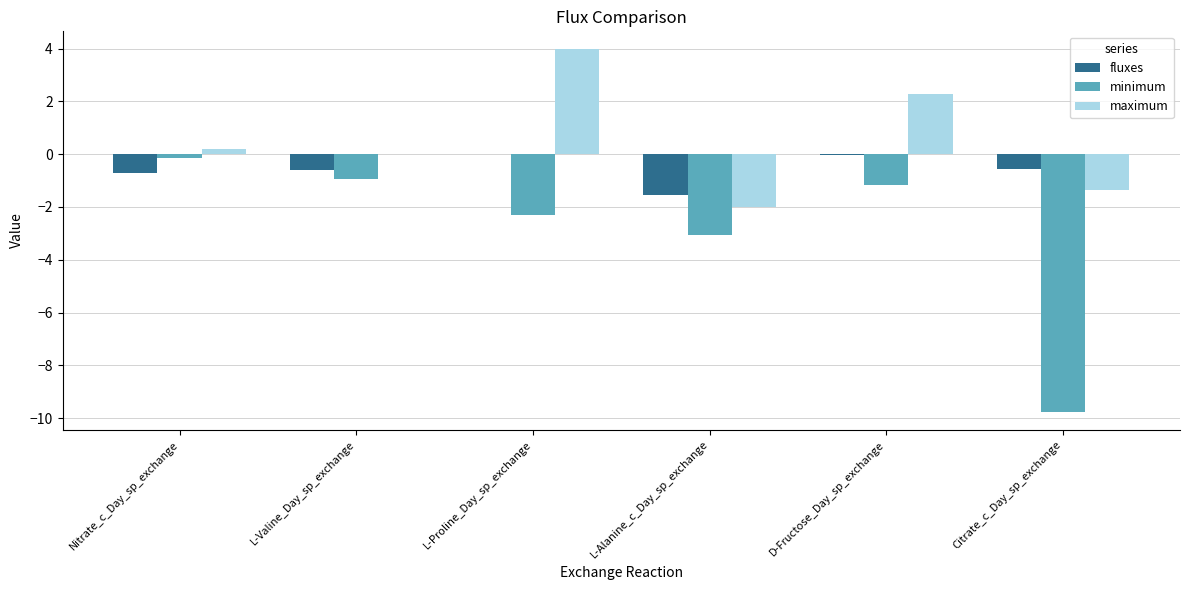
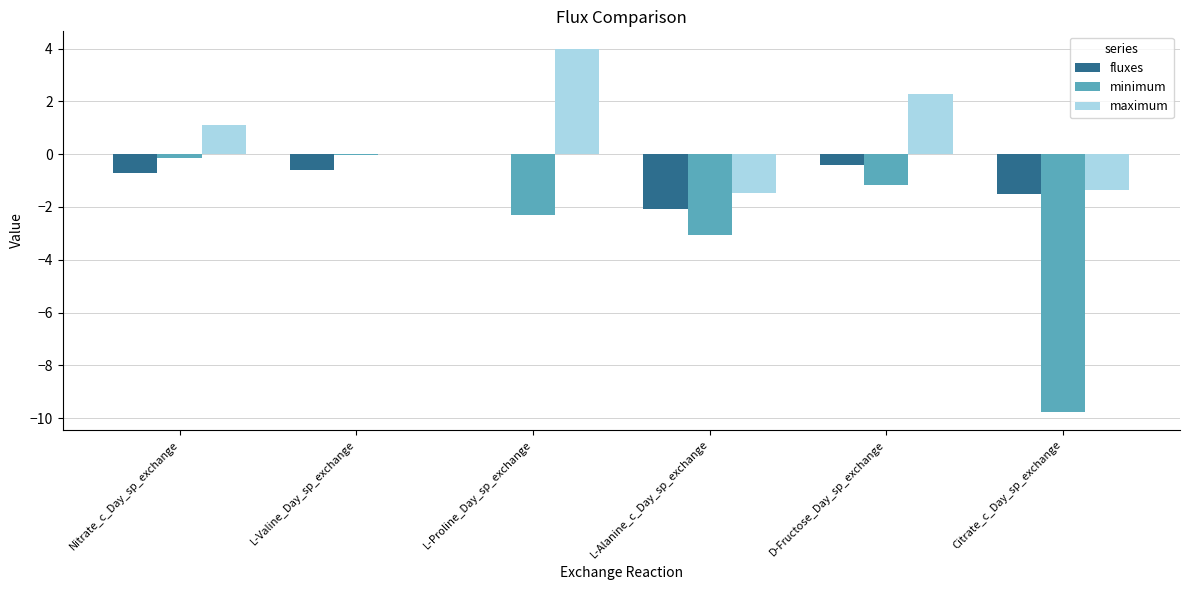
  {
    "fluxes": {
      "Nitrate_c_Day_sp_exchange": -0.7,
      "L-Valine_Day_sp_exchange": -0.6,
-     "L-Alanine_c_Day_sp_exchange": -1.5,
-     "D-Fructose_Day_sp_exchange": 0.0,
-     "Citrate_c_Day_sp_exchange": -0.6
+     "L-Alanine_c_Day_sp_exchange": -2.1,
+     "D-Fructose_Day_sp_exchange": -0.4,
+     "Citrate_c_Day_sp_exchange": -1.5
    },
    "minimum": {
      "Nitrate_c_Day_sp_exchange": -0.1,
-     "L-Valine_Day_sp_exchange": -0.9,
+     "L-Valine_Day_sp_exchange": 0.0,
      "L-Proline_Day_sp_exchange": -2.3,
      "L-Alanine_c_Day_sp_exchange": -3.1,
      "D-Fructose_Day_sp_exchange": -1.1,
      "Citrate_c_Day_sp_exchange": -9.7
    },
    "maximum": {
-     "Nitrate_c_Day_sp_exchange": 0.2,
+     "Nitrate_c_Day_sp_exchange": 1.1,
      "L-Proline_Day_sp_exchange": 4.0,
-     "L-Alanine_c_Day_sp_exchange": -2.0,
+     "L-Alanine_c_Day_sp_exchange": -1.5,
      "D-Fructose_Day_sp_exchange": 2.3,
      "Citrate_c_Day_sp_exchange": -1.3
    }
  }
